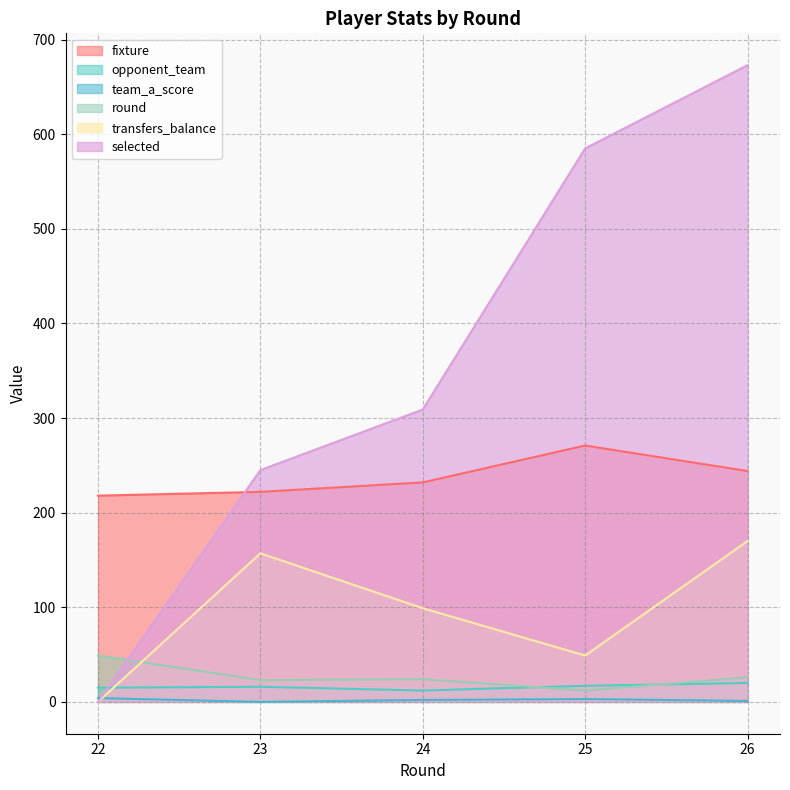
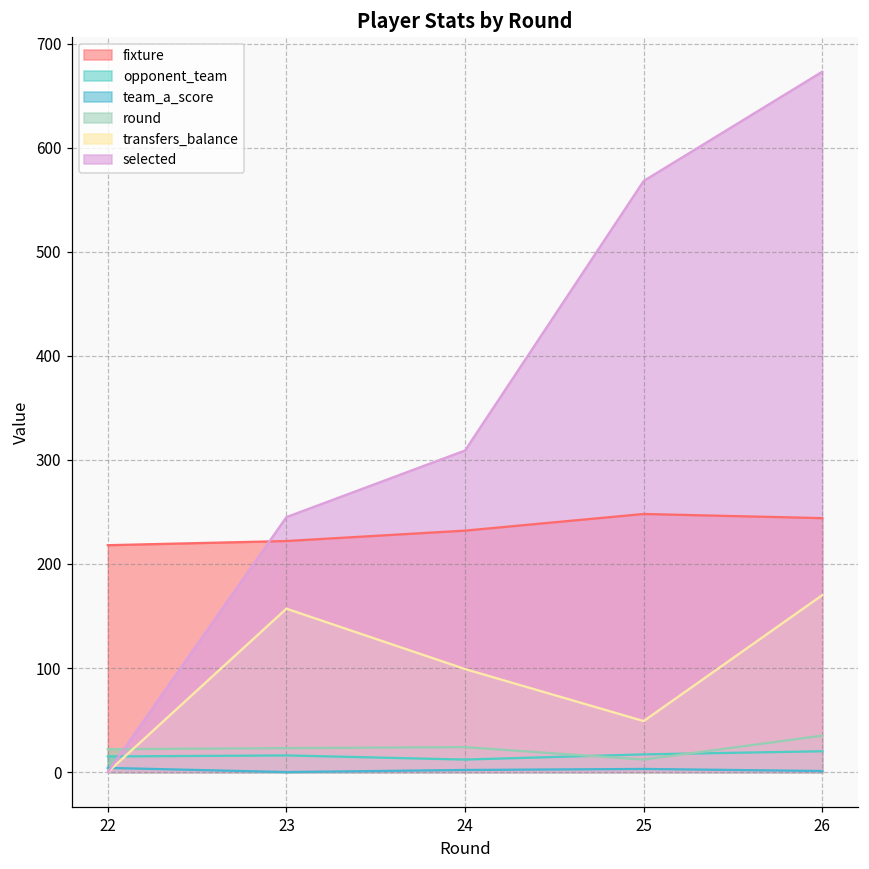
  {
    "fixture": {
      "22": 220,
      "23": 220,
      "24": 230,
-     "25": 270,
+     "25": 250,
      "26": 240
    },
    "round": {
-     "22": 50,
+     "22": 20,
      "23": 20,
      "24": 20,
      "25": 10,
-     "26": 30
+     "26": 40
    },
    "transfers_balance": {
      "23": 160,
      "24": 100,
      "25": 50,
      "26": 170
    },
    "selected": {
      "23": 250,
      "24": 310,
-     "25": 590,
+     "25": 570,
      "26": 670
    }
  }
